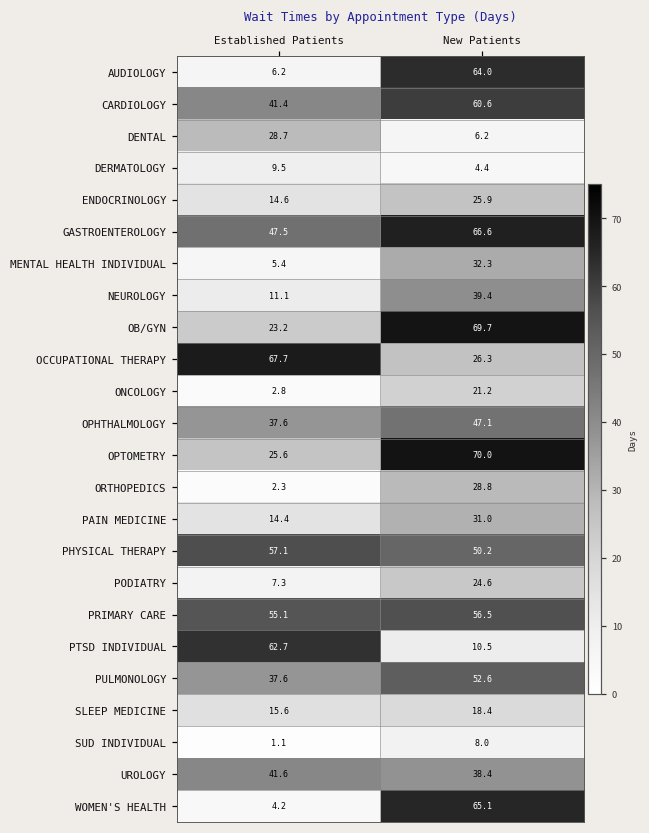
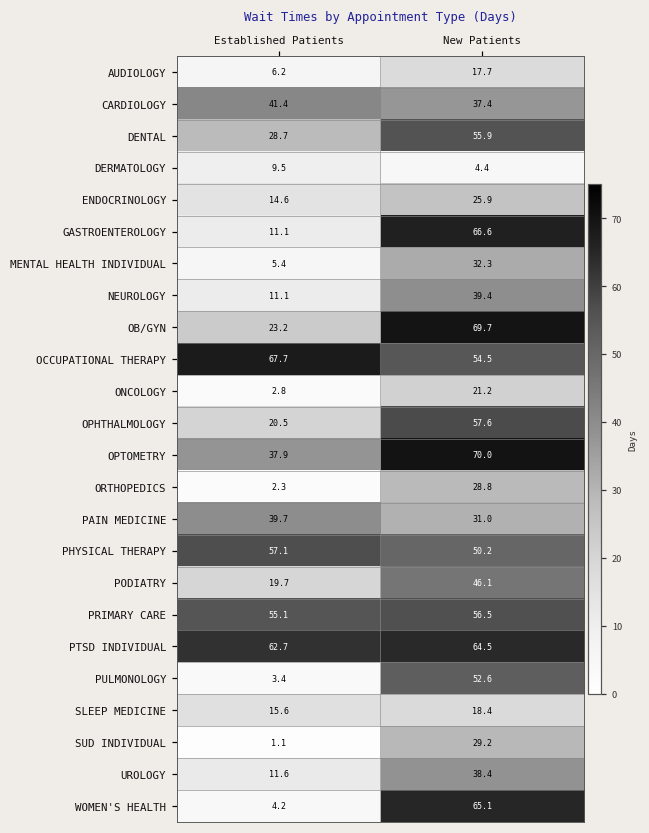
  {
    "AUDIOLOGY": {
      "Established Patients": 6.2,
-     "New Patients": 64.0
+     "New Patients": 17.7
    },
    "CARDIOLOGY": {
      "Established Patients": 41.4,
-     "New Patients": 60.6
+     "New Patients": 37.4
    },
    "DENTAL": {
      "Established Patients": 28.7,
-     "New Patients": 6.2
+     "New Patients": 55.9
    },
    "DERMATOLOGY": {
      "Established Patients": 9.5,
      "New Patients": 4.4
    },
    "ENDOCRINOLOGY": {
      "Established Patients": 14.6,
      "New Patients": 25.9
    },
    "GASTROENTEROLOGY": {
-     "Established Patients": 47.5,
+     "Established Patients": 11.1,
      "New Patients": 66.6
    },
    "MENTAL HEALTH INDIVIDUAL": {
      "Established Patients": 5.4,
      "New Patients": 32.3
    },
    "NEUROLOGY": {
      "Established Patients": 11.1,
      "New Patients": 39.4
    },
    "OB/GYN": {
      "Established Patients": 23.2,
      "New Patients": 69.7
    },
    "OCCUPATIONAL THERAPY": {
      "Established Patients": 67.7,
-     "New Patients": 26.3
+     "New Patients": 54.5
    },
    "ONCOLOGY": {
      "Established Patients": 2.8,
      "New Patients": 21.2
    },
    "OPHTHALMOLOGY": {
-     "Established Patients": 37.6,
-     "New Patients": 47.1
+     "Established Patients": 20.5,
+     "New Patients": 57.6
    },
    "OPTOMETRY": {
-     "Established Patients": 25.6,
+     "Established Patients": 37.9,
      "New Patients": 70.0
    },
    "ORTHOPEDICS": {
      "Established Patients": 2.3,
      "New Patients": 28.8
    },
    "PAIN MEDICINE": {
-     "Established Patients": 14.4,
+     "Established Patients": 39.7,
      "New Patients": 31.0
    },
    "PHYSICAL THERAPY": {
      "Established Patients": 57.1,
      "New Patients": 50.2
    },
    "PODIATRY": {
-     "Established Patients": 7.3,
-     "New Patients": 24.6
+     "Established Patients": 19.7,
+     "New Patients": 46.1
    },
    "PRIMARY CARE": {
      "Established Patients": 55.1,
      "New Patients": 56.5
    },
    "PTSD INDIVIDUAL": {
      "Established Patients": 62.7,
-     "New Patients": 10.5
+     "New Patients": 64.5
    },
    "PULMONOLOGY": {
-     "Established Patients": 37.6,
+     "Established Patients": 3.4,
      "New Patients": 52.6
    },
    "SLEEP MEDICINE": {
      "Established Patients": 15.6,
      "New Patients": 18.4
    },
    "SUD INDIVIDUAL": {
      "Established Patients": 1.1,
-     "New Patients": 8.0
+     "New Patients": 29.2
    },
    "UROLOGY": {
-     "Established Patients": 41.6,
+     "Established Patients": 11.6,
      "New Patients": 38.4
    },
    "WOMEN'S HEALTH": {
      "Established Patients": 4.2,
      "New Patients": 65.1
    }
  }
